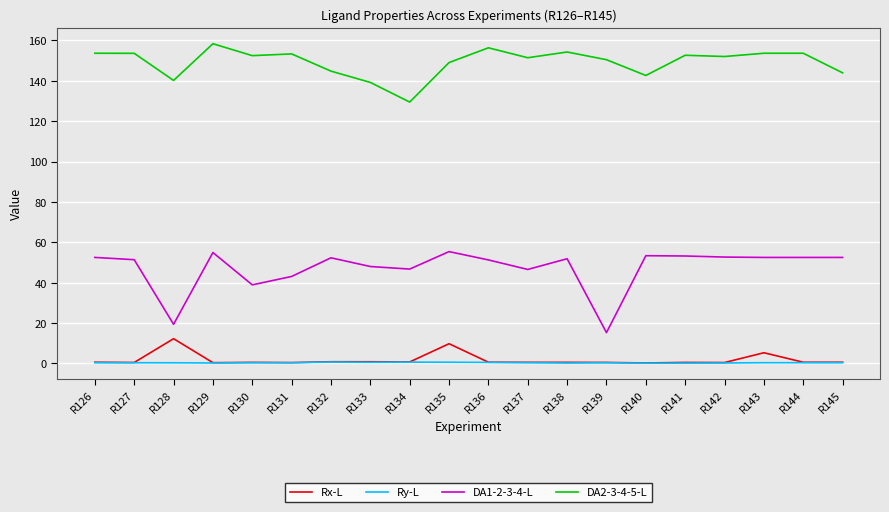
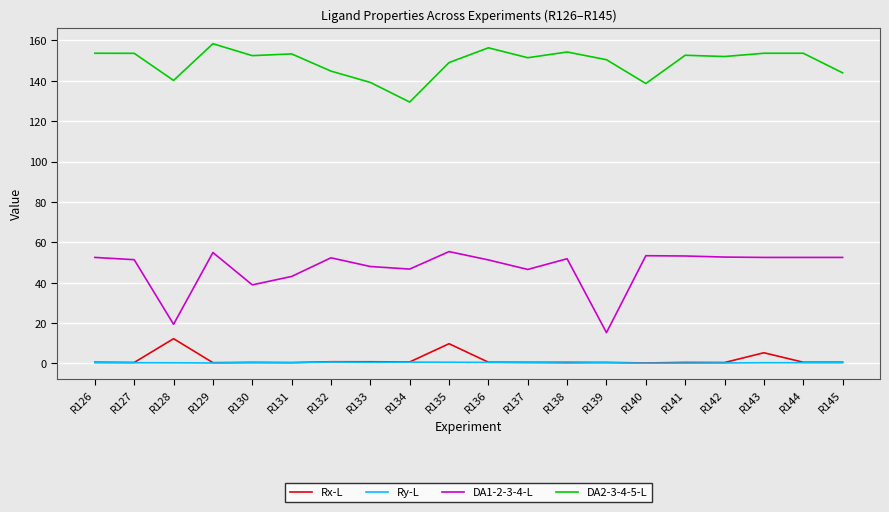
  {
    "Rx-L": {
      "R128": 12,
      "R135": 10,
      "R143": 5
    },
    "Ry-L": {
      "R128": 0,
      "R135": 1,
      "R143": 0
    },
    "DA1-2-3-4-L": {
      "R126": 53,
      "R127": 51,
      "R128": 19,
      "R129": 55,
      "R130": 39,
      "R131": 43,
      "R132": 52,
      "R133": 48,
      "R134": 47,
      "R135": 55,
      "R136": 51,
      "R137": 47,
      "R138": 52,
      "R139": 15,
      "R140": 53,
      "R141": 53,
      "R142": 53,
      "R143": 53,
      "R144": 53,
      "R145": 53
    },
    "DA2-3-4-5-L": {
      "R126": 154,
      "R127": 154,
      "R128": 140,
      "R129": 158,
      "R130": 152,
      "R131": 153,
      "R132": 145,
      "R133": 139,
      "R134": 129,
      "R135": 149,
      "R136": 156,
      "R137": 151,
      "R138": 154,
      "R139": 150,
-     "R140": 143,
+     "R140": 139,
      "R141": 153,
      "R142": 152,
      "R143": 154,
      "R144": 154,
      "R145": 144
    }
  }
